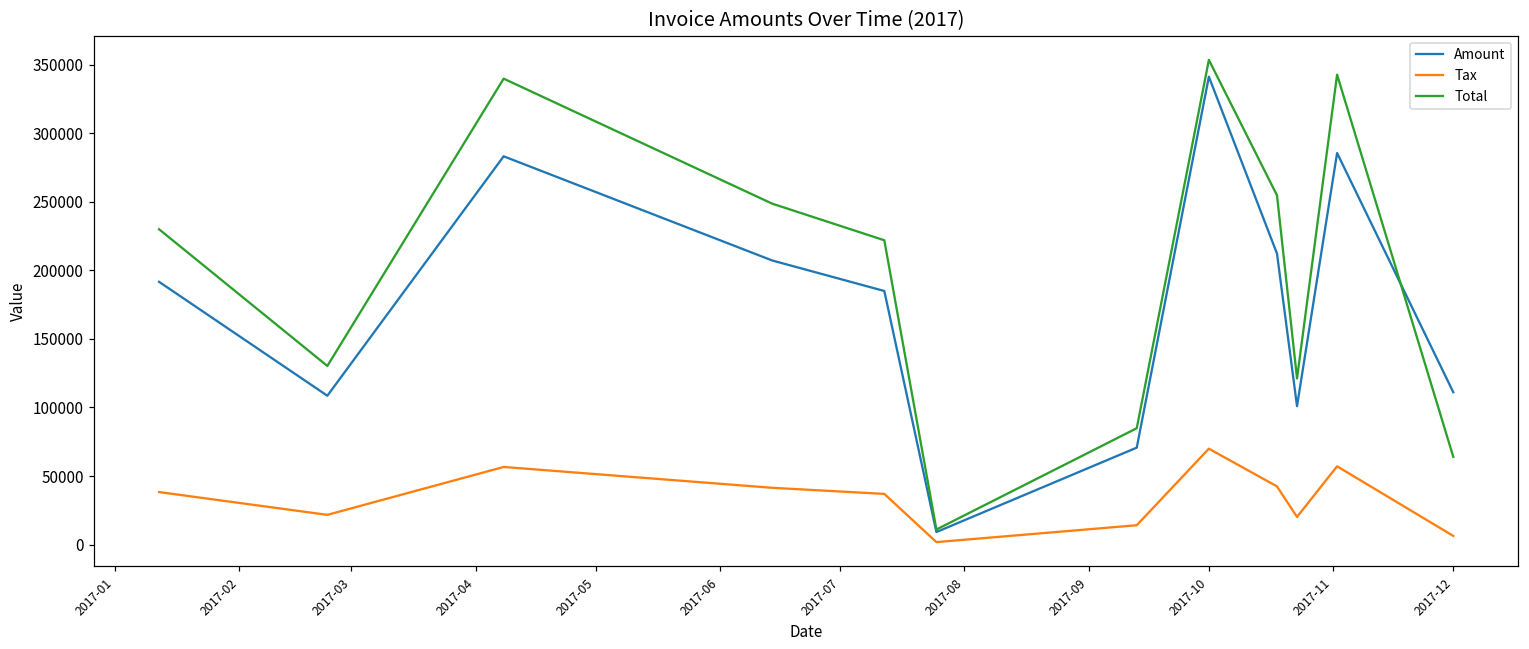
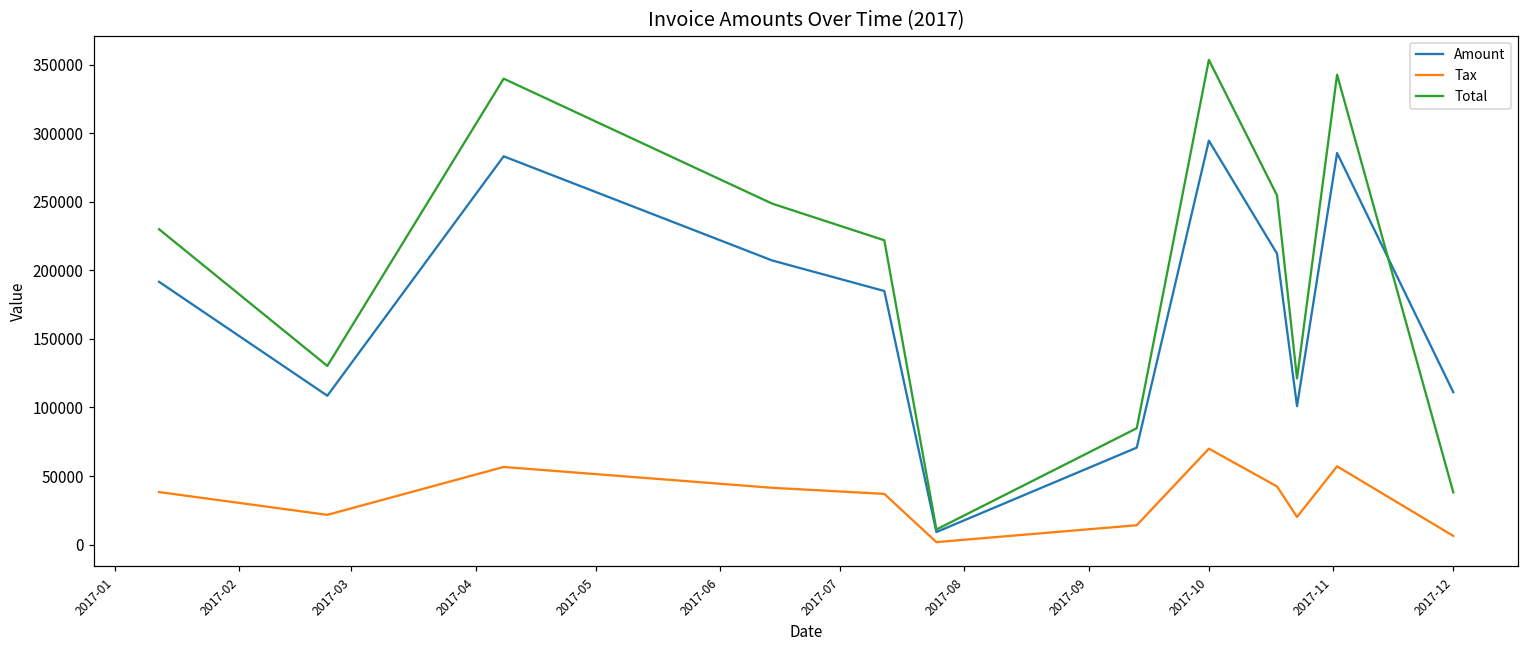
  {
    "Amount": {
-     "2017-10": 341000,
+     "2017-10": 295000,
      "2017-12": 111000
    },
    "Tax": {
      "2017-10": 70000,
      "2017-12": 6000
    },
    "Total": {
      "2017-10": 353000,
-     "2017-12": 64000
+     "2017-12": 38000
    }
  }
